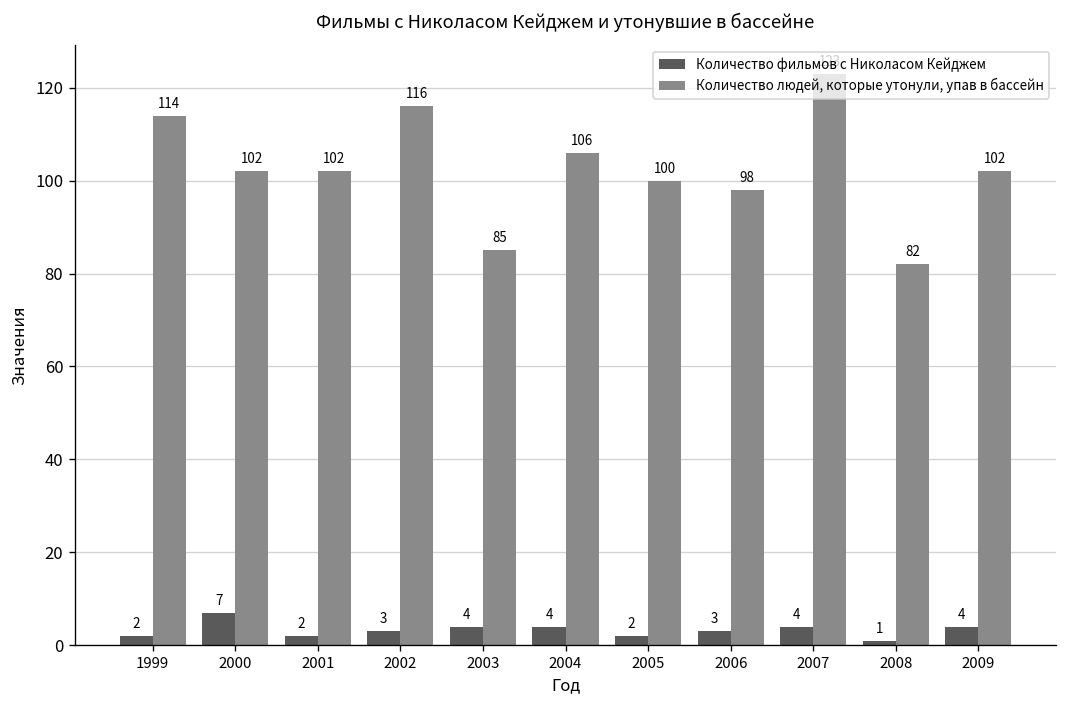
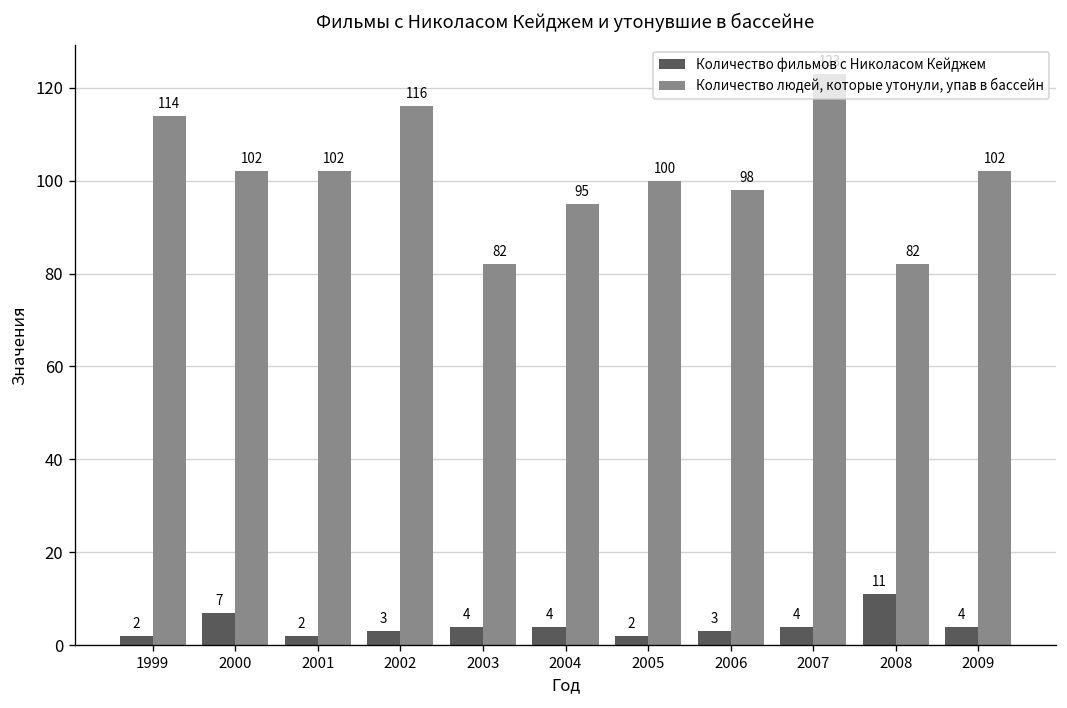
  {
    "Количество фильмов с Николасом Кейджем": {
      "1999": 2,
      "2000": 7,
      "2001": 2,
      "2002": 3,
      "2003": 4,
      "2004": 4,
      "2005": 2,
      "2006": 3,
      "2007": 4,
-     "2008": 1,
+     "2008": 11,
      "2009": 4
    },
    "Количество людей, которые утонули, упав в бассейн": {
      "1999": 114,
      "2000": 102,
      "2001": 102,
      "2002": 116,
-     "2003": 85,
-     "2004": 106,
+     "2003": 82,
+     "2004": 95,
      "2005": 100,
      "2006": 98,
      "2008": 82,
      "2009": 102
    }
  }
